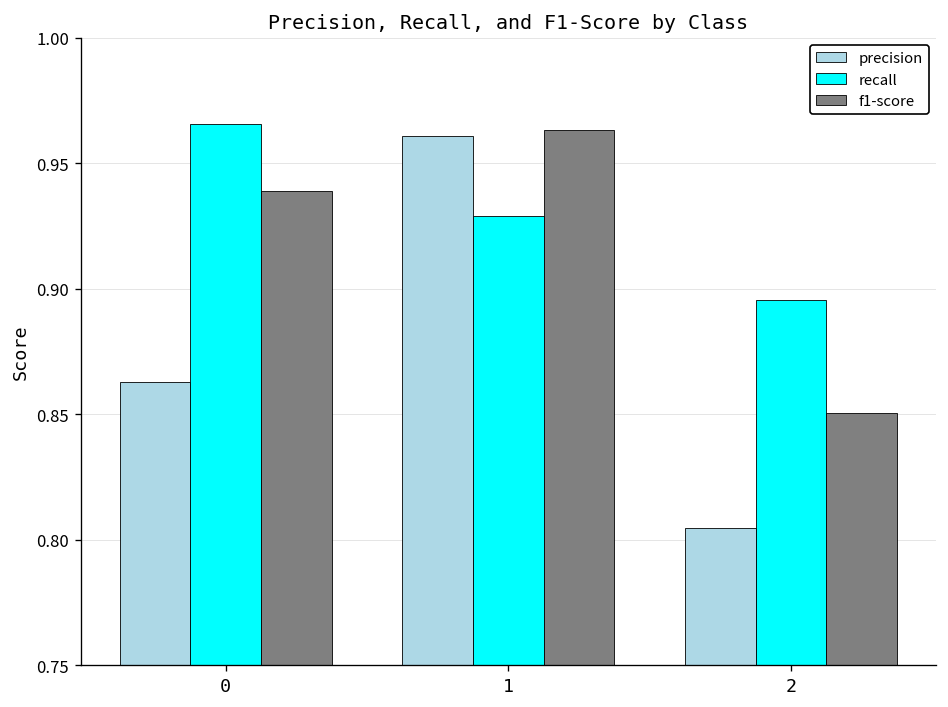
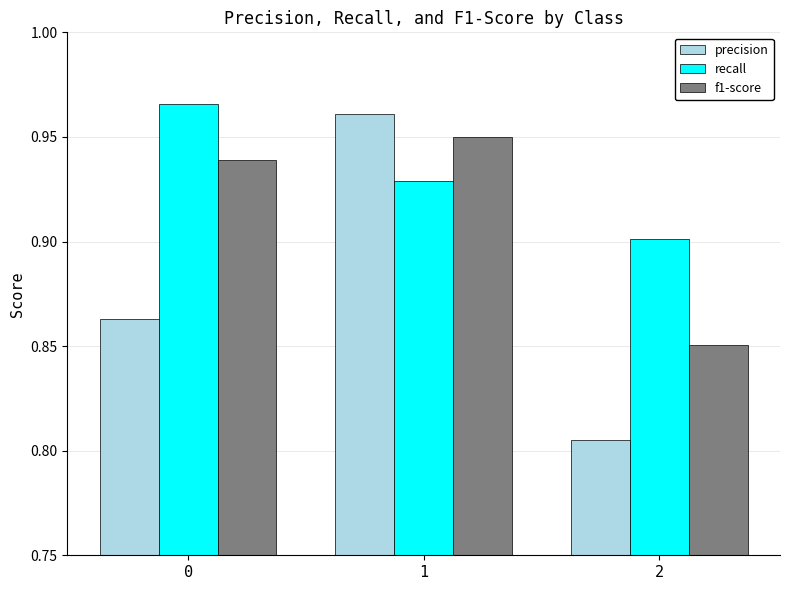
  {
    "precision": {
      "0": 0.863,
      "1": 0.961,
      "2": 0.805
    },
    "recall": {
      "0": 0.966,
      "1": 0.929,
-     "2": 0.896
+     "2": 0.901
    },
    "f1-score": {
      "0": 0.939,
-     "1": 0.963,
+     "1": 0.950,
      "2": 0.850
    }
  }
